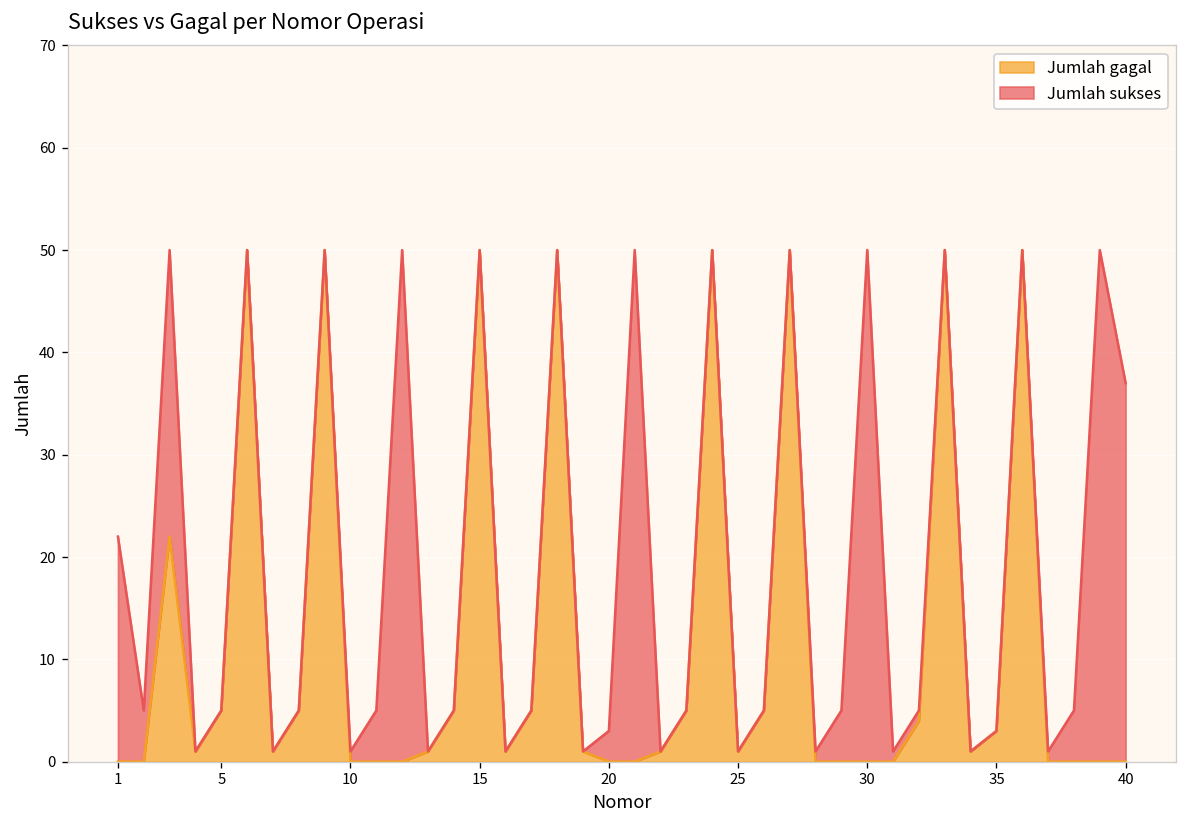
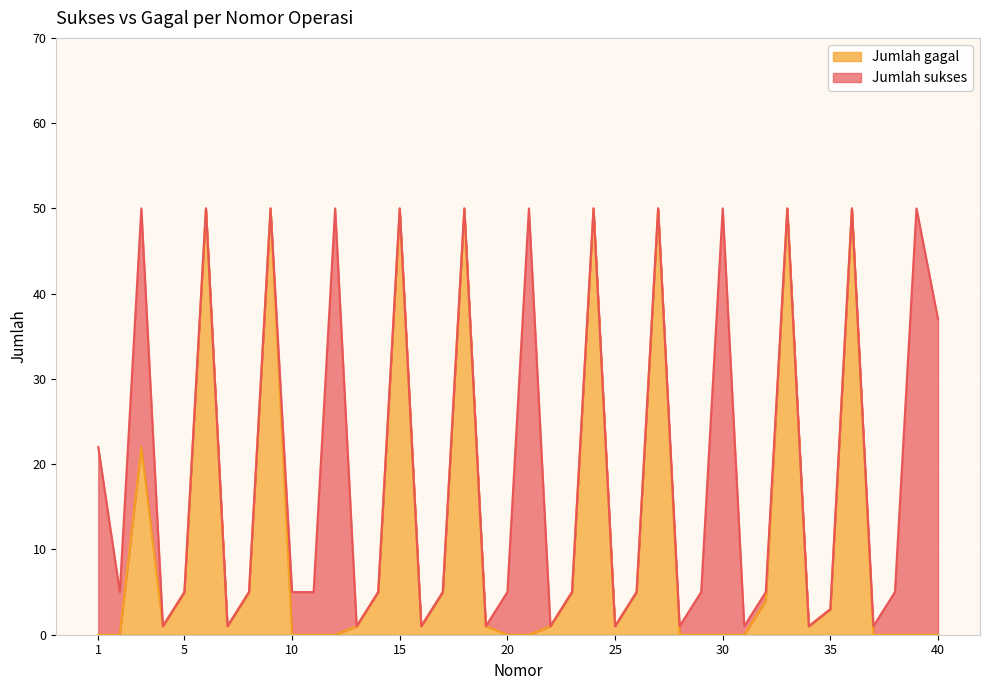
  {
    "Jumlah gagal": {
      "1": 0,
      "10": 0,
      "20": 0,
      "30": 0,
      "40": 0
    },
    "Jumlah sukses": {
      "1": 22,
-     "10": 1,
-     "20": 3,
+     "10": 5,
+     "20": 5,
      "30": 50,
      "40": 37
    }
  }
